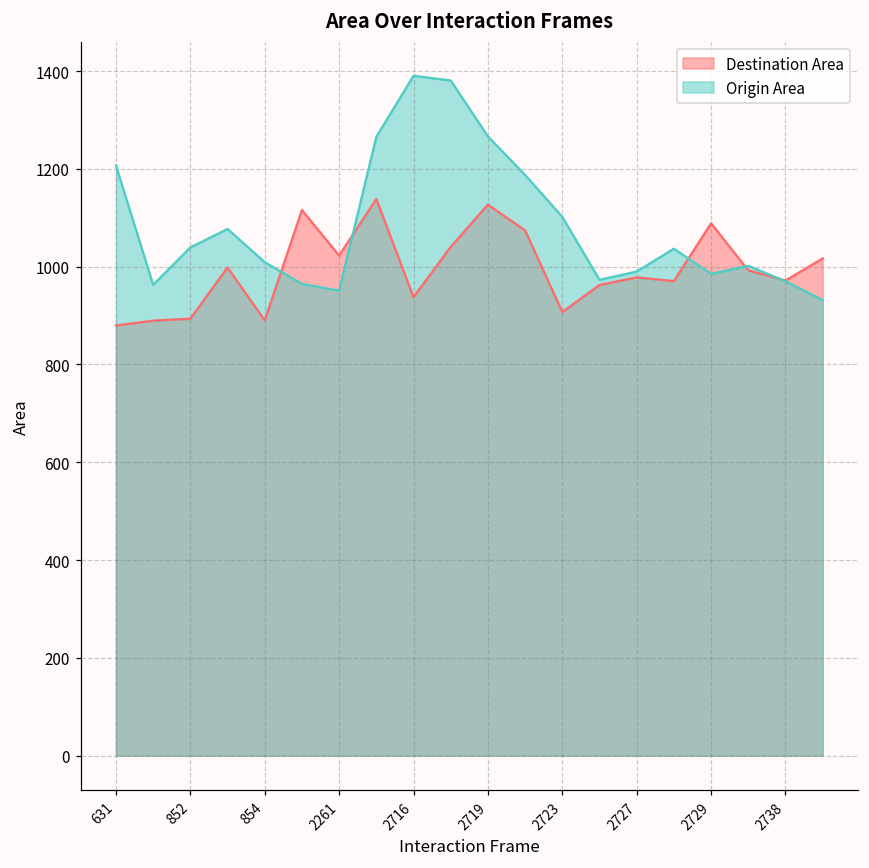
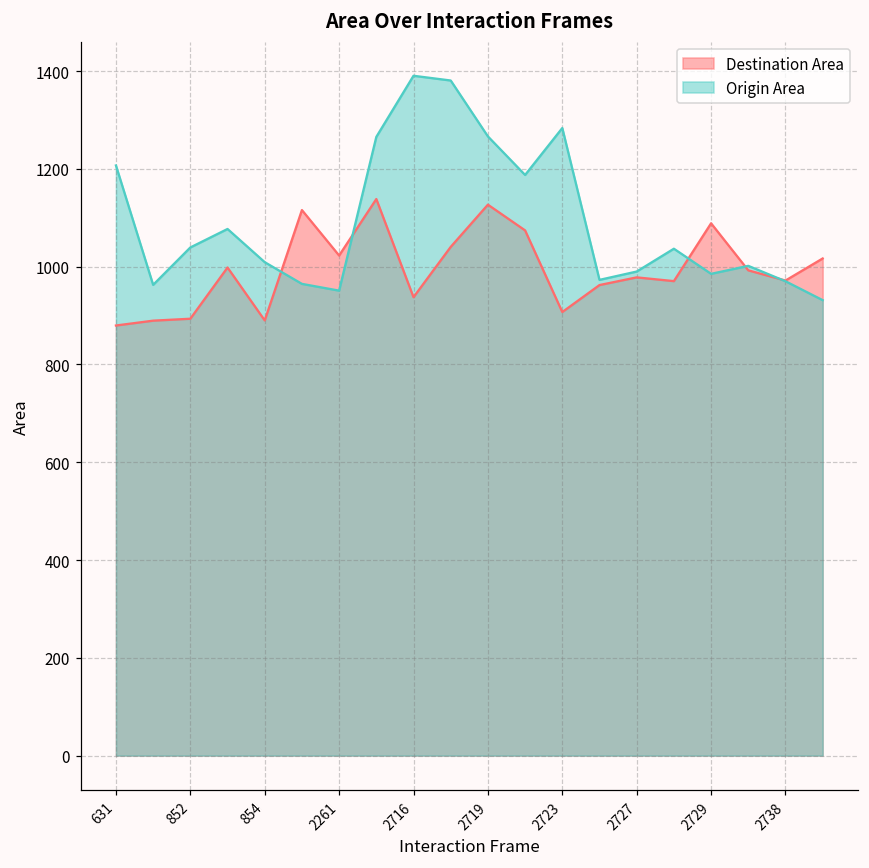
  {
    "Destination Area": {
      "631": 880,
      "852": 890,
      "854": 890,
      "2261": 1020,
      "2716": 940,
      "2719": 1130,
      "2723": 910,
      "2727": 980,
      "2729": 1090
    },
    "Origin Area": {
      "631": 1210,
      "852": 1040,
      "854": 1010,
      "2261": 950,
      "2716": 1390,
      "2719": 1270,
-     "2723": 1100,
+     "2723": 1280,
      "2727": 990,
      "2729": 990
    }
  }
